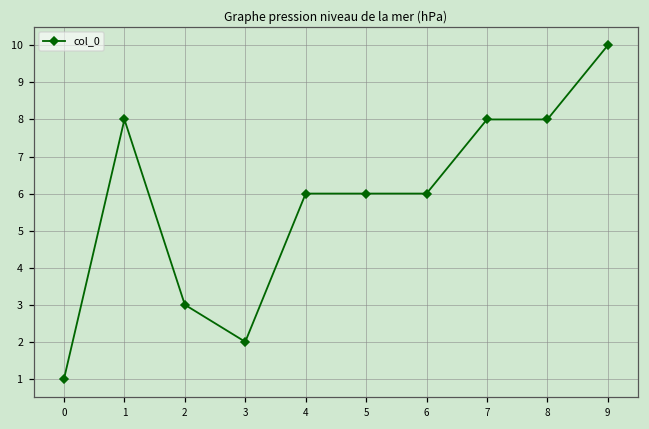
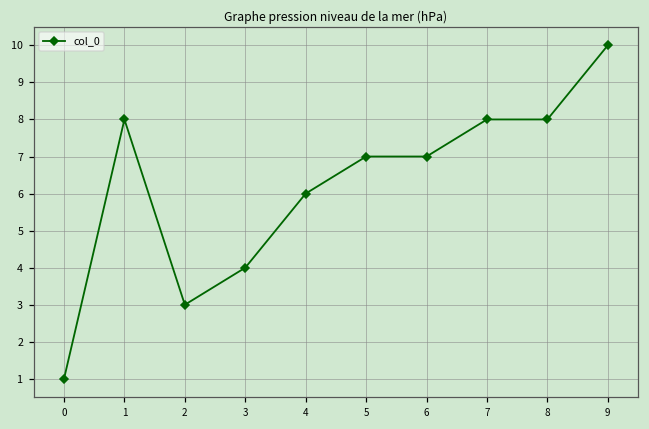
  {
    "0": 1,
    "1": 8,
    "2": 3,
-   "3": 2,
+   "3": 4,
    "4": 6,
-   "5": 6,
-   "6": 6,
+   "5": 7,
+   "6": 7,
    "7": 8,
    "8": 8,
    "9": 10
  }
